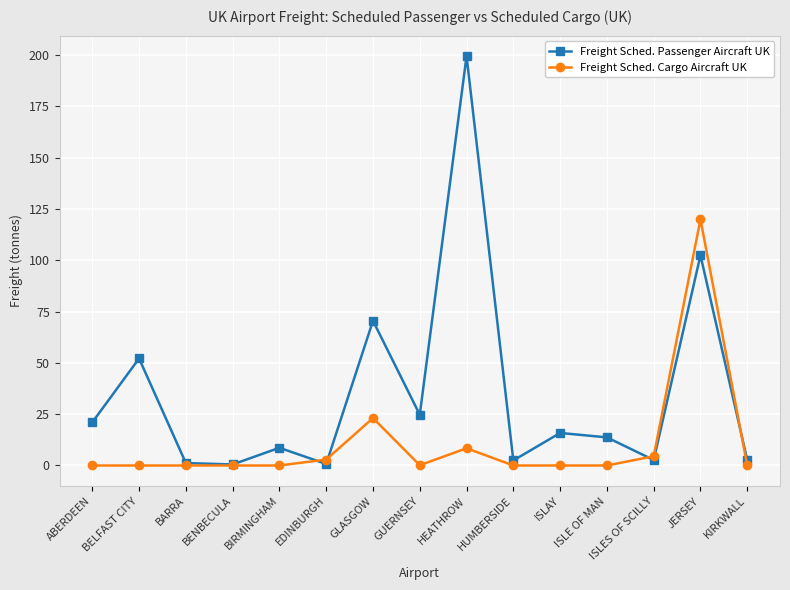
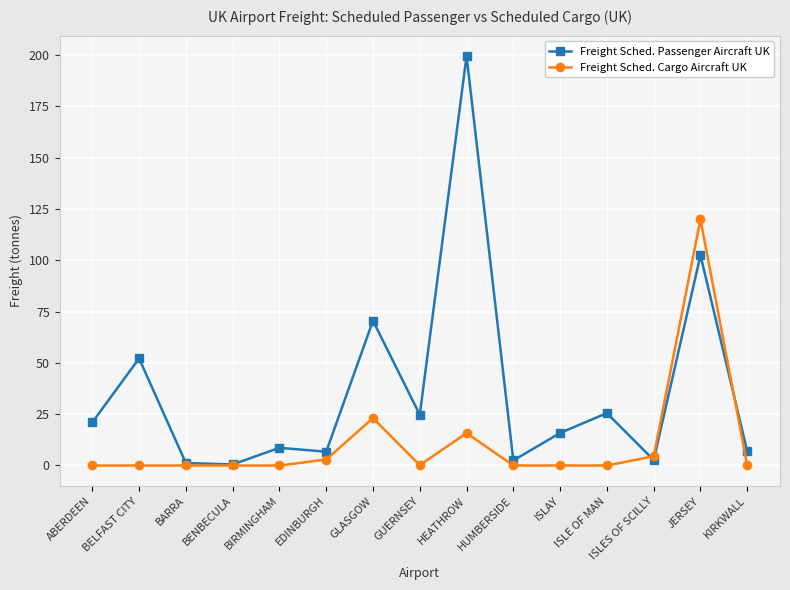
  {
    "Freight Sched. Passenger Aircraft UK": {
      "ABERDEEN": 21,
      "BELFAST CITY": 52,
      "BIRMINGHAM": 9,
-     "EDINBURGH": 1,
+     "EDINBURGH": 7,
      "GLASGOW": 70,
      "GUERNSEY": 25,
      "HEATHROW": 199,
      "HUMBERSIDE": 2,
      "ISLAY": 16,
-     "ISLE OF MAN": 14,
+     "ISLE OF MAN": 26,
      "ISLES OF SCILLY": 3,
      "JERSEY": 102,
-     "KIRKWALL": 3
+     "KIRKWALL": 7
    },
    "Freight Sched. Cargo Aircraft UK": {
      "ABERDEEN": 0,
      "BELFAST CITY": 0,
      "BIRMINGHAM": 0,
      "EDINBURGH": 3,
      "GLASGOW": 23,
      "GUERNSEY": 0,
-     "HEATHROW": 8,
+     "HEATHROW": 16,
      "HUMBERSIDE": 0,
      "ISLAY": 0,
      "ISLE OF MAN": 0,
      "ISLES OF SCILLY": 5,
      "JERSEY": 120,
      "KIRKWALL": 0
    }
  }
